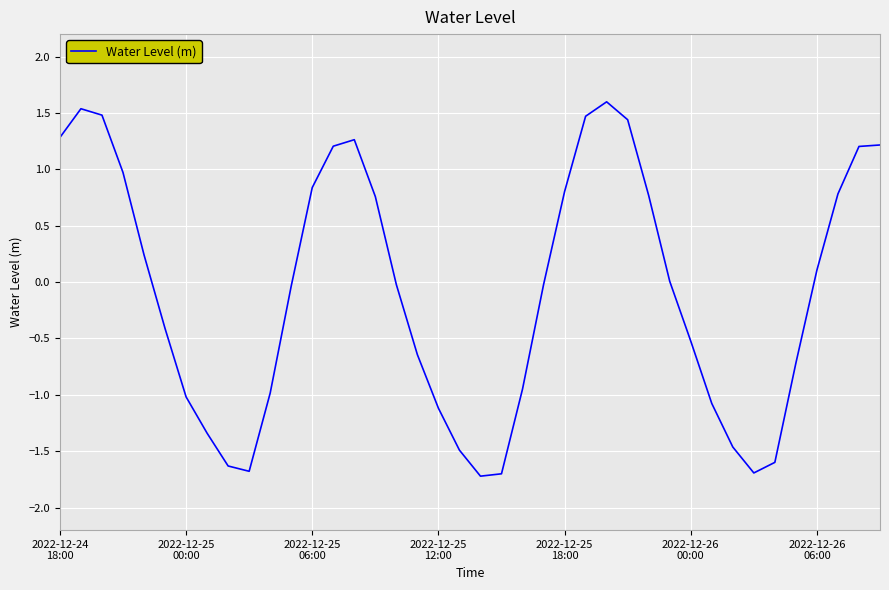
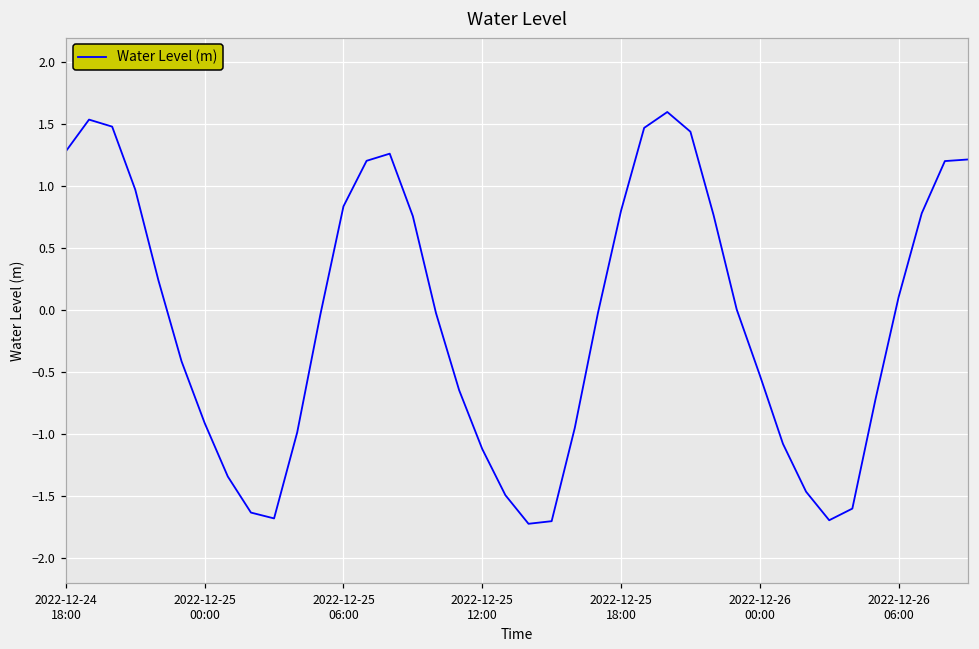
  {
    "2022-12-24 18:00": 1.28,
-   "2022-12-25 00:00": -1.02,
+   "2022-12-25 00:00": -0.91,
    "2022-12-25 06:00": 0.84,
    "2022-12-25 12:00": -1.12,
    "2022-12-25 18:00": 0.80,
    "2022-12-26 00:00": -0.52,
    "2022-12-26 06:00": 0.11
  }
